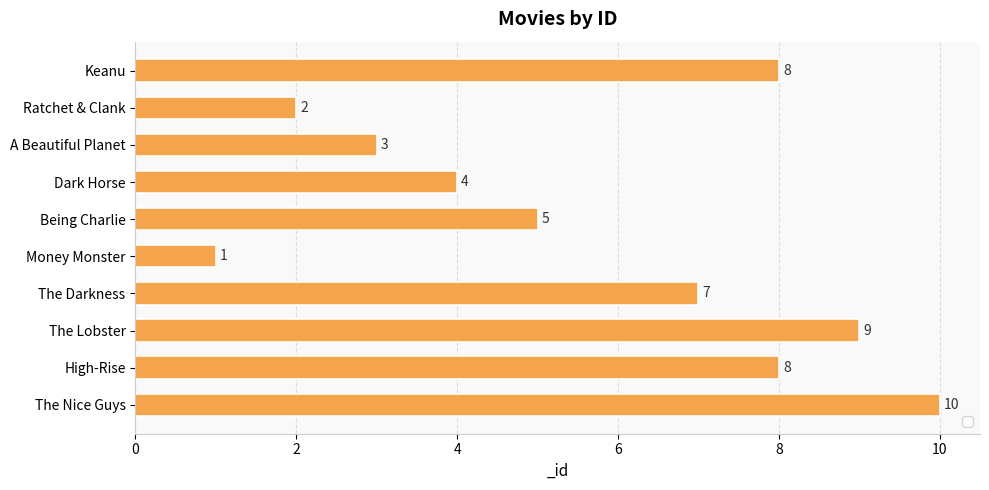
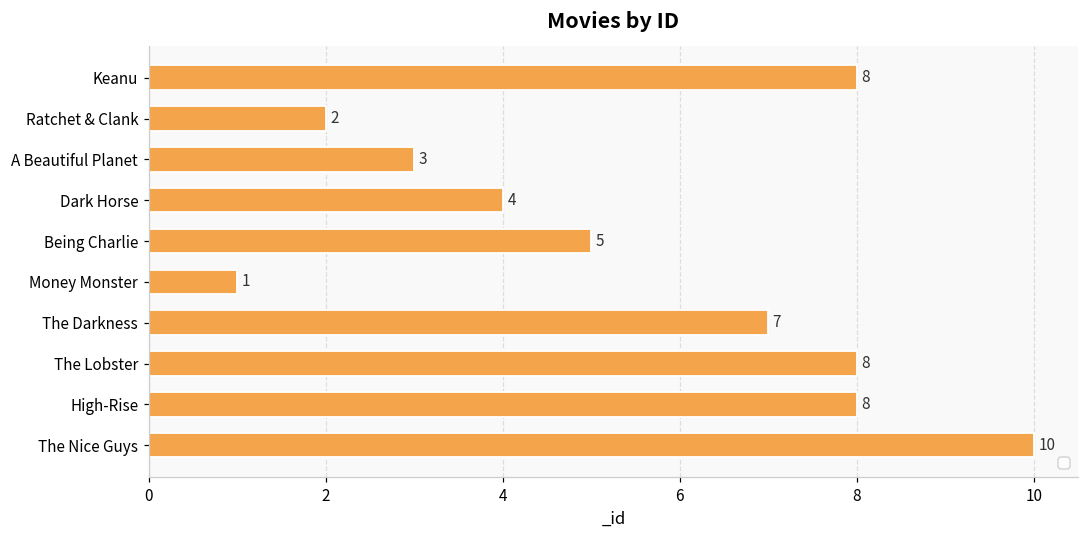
  {
    "Keanu": 8,
    "Ratchet & Clank": 2,
    "A Beautiful Planet": 3,
    "Dark Horse": 4,
    "Being Charlie": 5,
    "Money Monster": 1,
    "The Darkness": 7,
-   "The Lobster": 9,
+   "The Lobster": 8,
    "High-Rise": 8,
    "The Nice Guys": 10
  }
